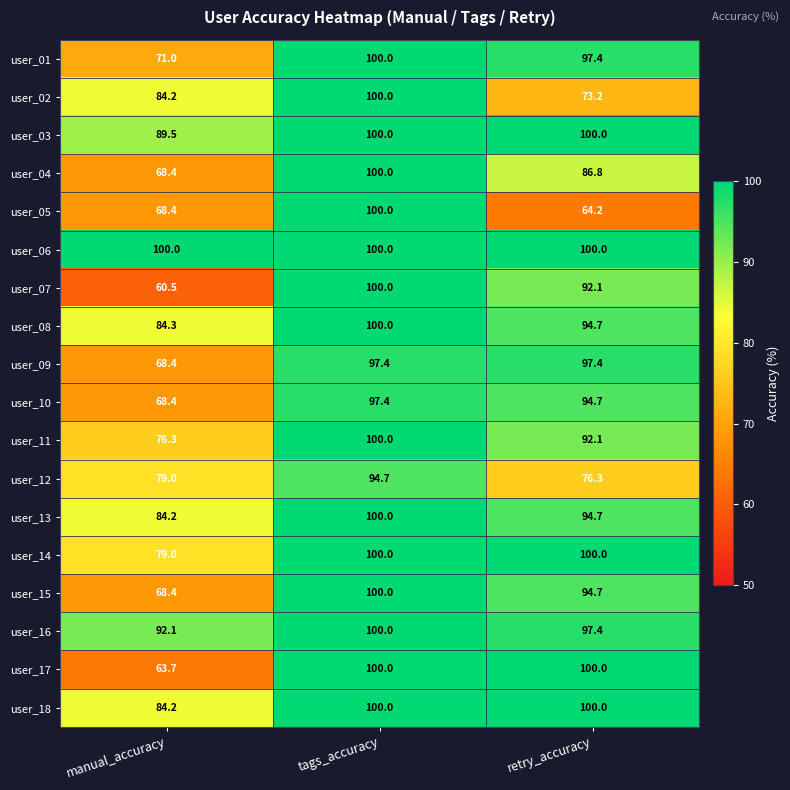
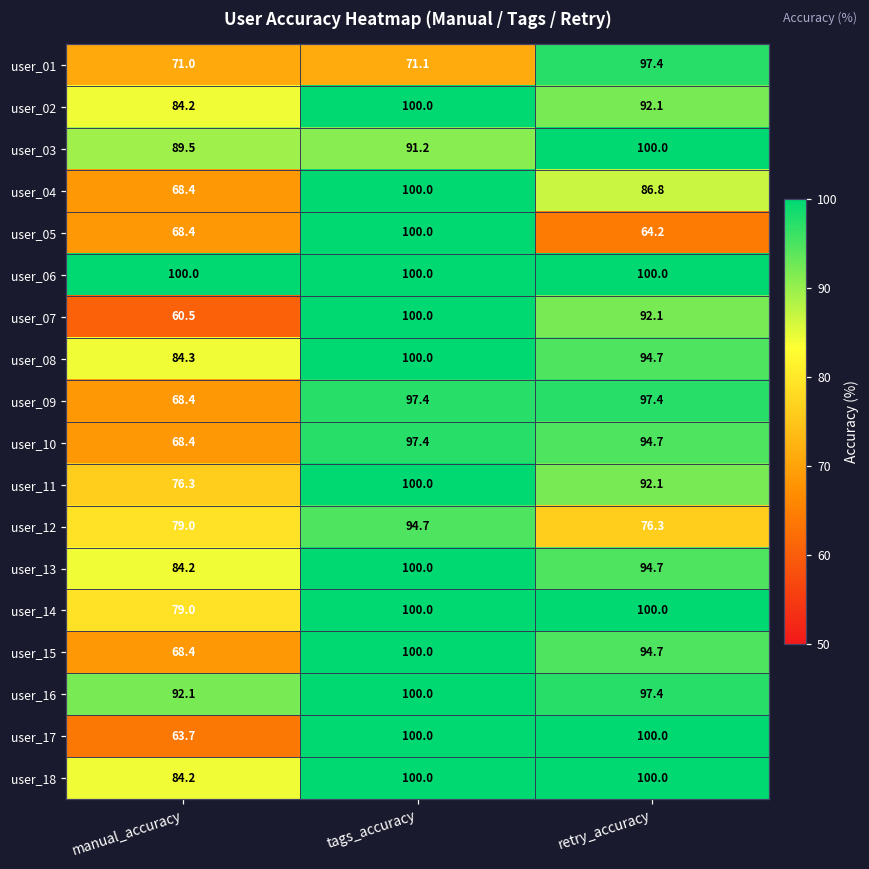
  {
    "user_01": {
      "manual_accuracy": 71.0,
-     "tags_accuracy": 100.0,
+     "tags_accuracy": 71.1,
      "retry_accuracy": 97.4
    },
    "user_02": {
      "manual_accuracy": 84.2,
      "tags_accuracy": 100.0,
-     "retry_accuracy": 73.2
+     "retry_accuracy": 92.1
    },
    "user_03": {
      "manual_accuracy": 89.5,
-     "tags_accuracy": 100.0,
+     "tags_accuracy": 91.2,
      "retry_accuracy": 100.0
    },
    "user_04": {
      "manual_accuracy": 68.4,
      "tags_accuracy": 100.0,
      "retry_accuracy": 86.8
    },
    "user_05": {
      "manual_accuracy": 68.4,
      "tags_accuracy": 100.0,
      "retry_accuracy": 64.2
    },
    "user_06": {
      "manual_accuracy": 100.0,
      "tags_accuracy": 100.0,
      "retry_accuracy": 100.0
    },
    "user_07": {
      "manual_accuracy": 60.5,
      "tags_accuracy": 100.0,
      "retry_accuracy": 92.1
    },
    "user_08": {
      "manual_accuracy": 84.3,
      "tags_accuracy": 100.0,
      "retry_accuracy": 94.7
    },
    "user_09": {
      "manual_accuracy": 68.4,
      "tags_accuracy": 97.4,
      "retry_accuracy": 97.4
    },
    "user_10": {
      "manual_accuracy": 68.4,
      "tags_accuracy": 97.4,
      "retry_accuracy": 94.7
    },
    "user_11": {
      "manual_accuracy": 76.3,
      "tags_accuracy": 100.0,
      "retry_accuracy": 92.1
    },
    "user_12": {
      "manual_accuracy": 79.0,
      "tags_accuracy": 94.7,
      "retry_accuracy": 76.3
    },
    "user_13": {
      "manual_accuracy": 84.2,
      "tags_accuracy": 100.0,
      "retry_accuracy": 94.7
    },
    "user_14": {
      "manual_accuracy": 79.0,
      "tags_accuracy": 100.0,
      "retry_accuracy": 100.0
    },
    "user_15": {
      "manual_accuracy": 68.4,
      "tags_accuracy": 100.0,
      "retry_accuracy": 94.7
    },
    "user_16": {
      "manual_accuracy": 92.1,
      "tags_accuracy": 100.0,
      "retry_accuracy": 97.4
    },
    "user_17": {
      "manual_accuracy": 63.7,
      "tags_accuracy": 100.0,
      "retry_accuracy": 100.0
    },
    "user_18": {
      "manual_accuracy": 84.2,
      "tags_accuracy": 100.0,
      "retry_accuracy": 100.0
    }
  }
